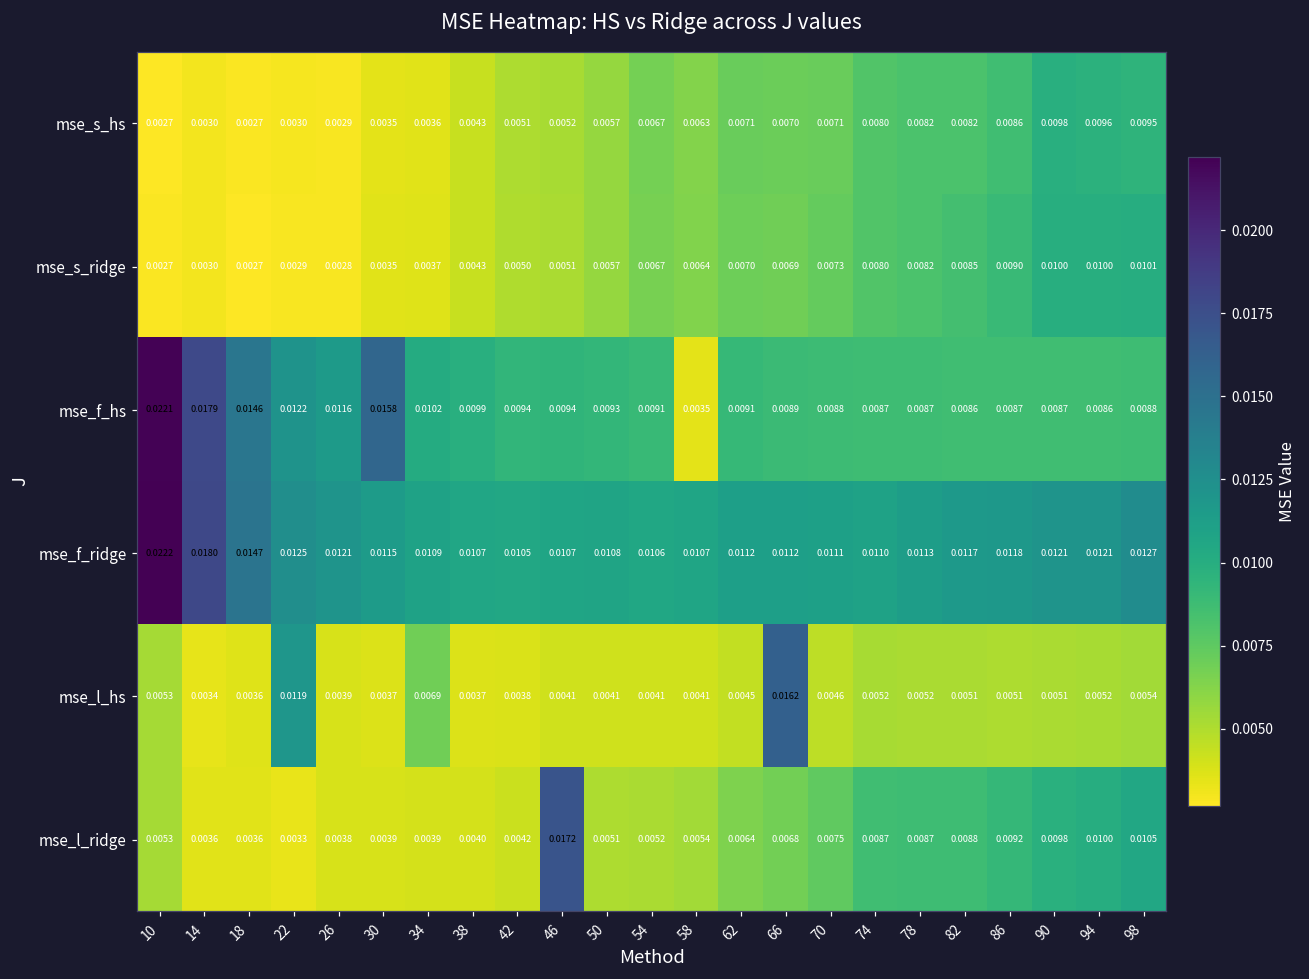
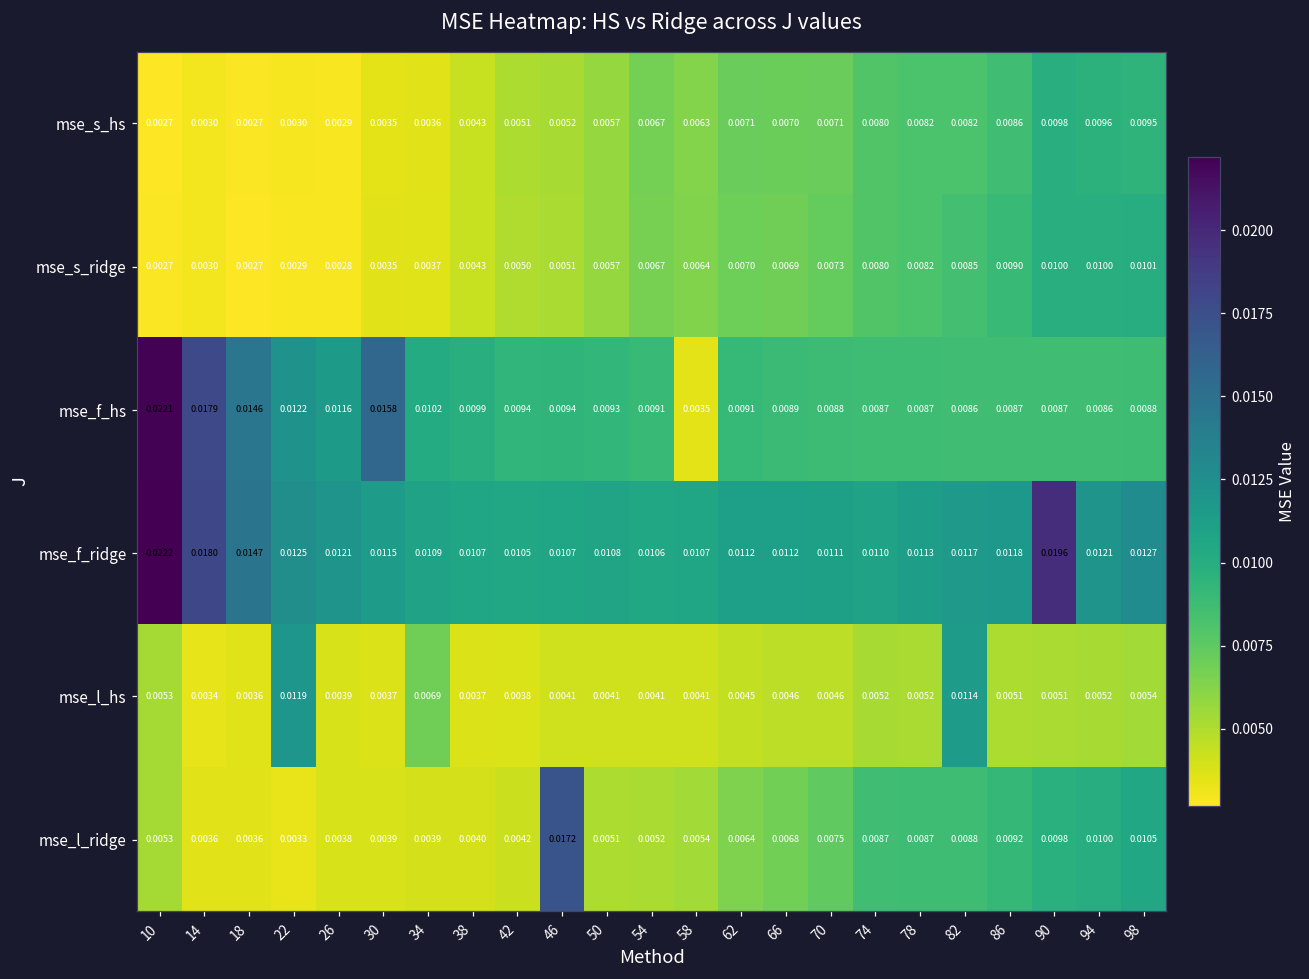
  {
    "mse_s_hs": {
      "10": 0.0027,
      "14": 0.0030,
      "18": 0.0027,
      "22": 0.0030,
      "26": 0.0029,
      "30": 0.0035,
      "34": 0.0036,
      "38": 0.0043,
      "42": 0.0051,
      "46": 0.0052,
      "50": 0.0057,
      "54": 0.0067,
      "58": 0.0063,
      "62": 0.0071,
      "66": 0.0070,
      "70": 0.0071,
      "74": 0.0080,
      "78": 0.0082,
      "82": 0.0082,
      "86": 0.0086,
      "90": 0.0098,
      "94": 0.0096,
      "98": 0.0095
    },
    "mse_s_ridge": {
      "10": 0.0027,
      "14": 0.0030,
      "18": 0.0027,
      "22": 0.0029,
      "26": 0.0028,
      "30": 0.0035,
      "34": 0.0037,
      "38": 0.0043,
      "42": 0.0050,
      "46": 0.0051,
      "50": 0.0057,
      "54": 0.0067,
      "58": 0.0064,
      "62": 0.0070,
      "66": 0.0069,
      "70": 0.0073,
      "74": 0.0080,
      "78": 0.0082,
      "82": 0.0085,
      "86": 0.0090,
      "90": 0.0100,
      "94": 0.0100,
      "98": 0.0101
    },
    "mse_f_hs": {
      "10": 0.0221,
      "14": 0.0179,
      "18": 0.0146,
      "22": 0.0122,
      "26": 0.0116,
      "30": 0.0158,
      "34": 0.0102,
      "38": 0.0099,
      "42": 0.0094,
      "46": 0.0094,
      "50": 0.0093,
      "54": 0.0091,
      "58": 0.0035,
      "62": 0.0091,
      "66": 0.0089,
      "70": 0.0088,
      "74": 0.0087,
      "78": 0.0087,
      "82": 0.0086,
      "86": 0.0087,
      "90": 0.0087,
      "94": 0.0086,
      "98": 0.0088
    },
    "mse_f_ridge": {
      "10": 0.0222,
      "14": 0.0180,
      "18": 0.0147,
      "22": 0.0125,
      "26": 0.0121,
      "30": 0.0115,
      "34": 0.0109,
      "38": 0.0107,
      "42": 0.0105,
      "46": 0.0107,
      "50": 0.0108,
      "54": 0.0106,
      "58": 0.0107,
      "62": 0.0112,
      "66": 0.0112,
      "70": 0.0111,
      "74": 0.0110,
      "78": 0.0113,
      "82": 0.0117,
      "86": 0.0118,
-     "90": 0.0121,
+     "90": 0.0196,
      "94": 0.0121,
      "98": 0.0127
    },
    "mse_l_hs": {
      "10": 0.0053,
      "14": 0.0034,
      "18": 0.0036,
      "22": 0.0119,
      "26": 0.0039,
      "30": 0.0037,
      "34": 0.0069,
      "38": 0.0037,
      "42": 0.0038,
      "46": 0.0041,
      "50": 0.0041,
      "54": 0.0041,
      "58": 0.0041,
      "62": 0.0045,
-     "66": 0.0162,
+     "66": 0.0046,
      "70": 0.0046,
      "74": 0.0052,
      "78": 0.0052,
-     "82": 0.0051,
+     "82": 0.0114,
      "86": 0.0051,
      "90": 0.0051,
      "94": 0.0052,
      "98": 0.0054
    },
    "mse_l_ridge": {
      "10": 0.0053,
      "14": 0.0036,
      "18": 0.0036,
      "22": 0.0033,
      "26": 0.0038,
      "30": 0.0039,
      "34": 0.0039,
      "38": 0.0040,
      "42": 0.0042,
      "46": 0.0172,
      "50": 0.0051,
      "54": 0.0052,
      "58": 0.0054,
      "62": 0.0064,
      "66": 0.0068,
      "70": 0.0075,
      "74": 0.0087,
      "78": 0.0087,
      "82": 0.0088,
      "86": 0.0092,
      "90": 0.0098,
      "94": 0.0100,
      "98": 0.0105
    }
  }
